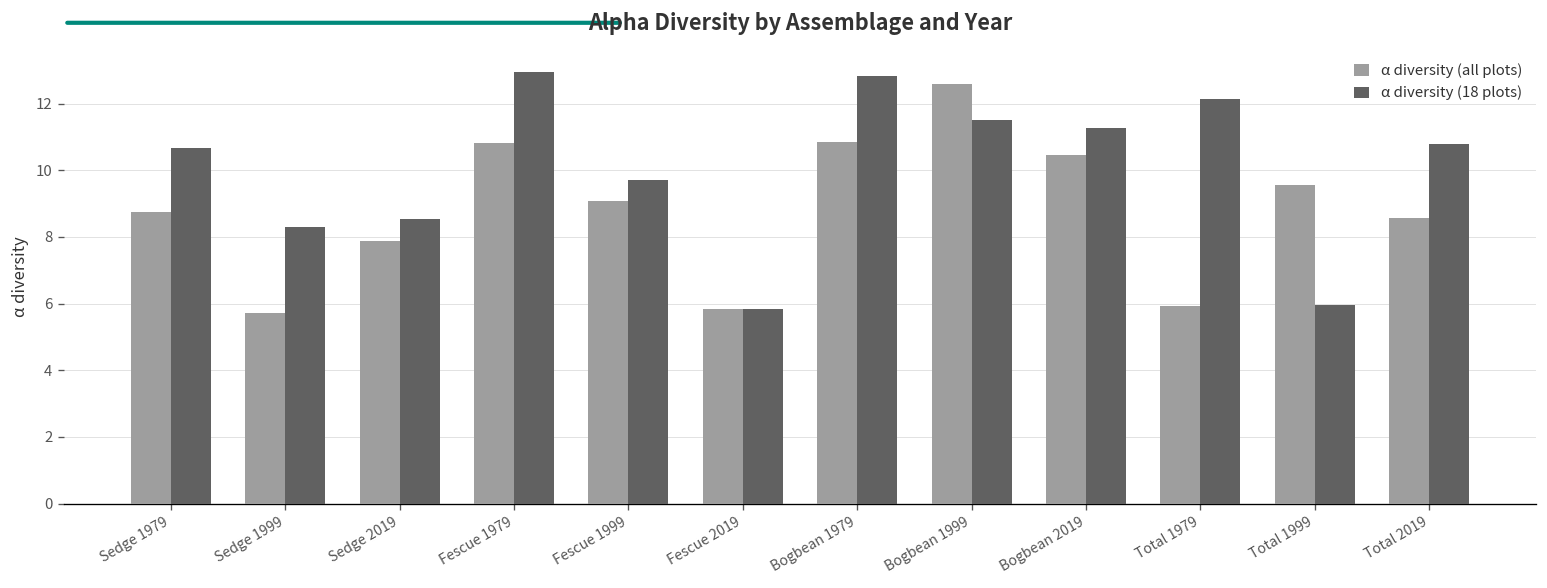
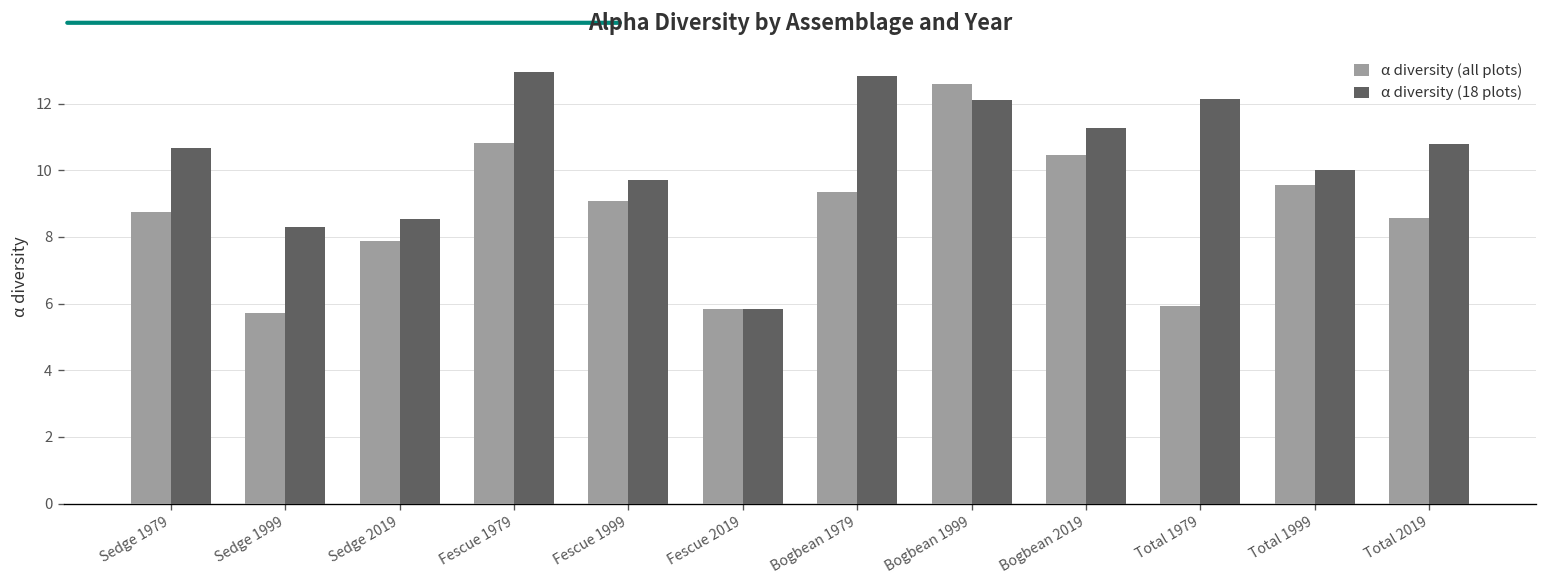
  {
    "α diversity (all plots)": {
      "Sedge 1979": 8.7,
      "Sedge 1999": 5.7,
      "Sedge 2019": 7.9,
      "Fescue 1979": 10.8,
      "Fescue 1999": 9.1,
      "Fescue 2019": 5.8,
-     "Bogbean 1979": 10.8,
+     "Bogbean 1979": 9.4,
      "Bogbean 1999": 12.6,
      "Bogbean 2019": 10.5,
      "Total 1979": 5.9,
      "Total 1999": 9.6,
      "Total 2019": 8.6
    },
    "α diversity (18 plots)": {
      "Sedge 1979": 10.7,
      "Sedge 1999": 8.3,
      "Sedge 2019": 8.5,
      "Fescue 1979": 13.0,
      "Fescue 1999": 9.7,
      "Fescue 2019": 5.8,
      "Bogbean 1979": 12.8,
-     "Bogbean 1999": 11.5,
+     "Bogbean 1999": 12.1,
      "Bogbean 2019": 11.3,
      "Total 1979": 12.2,
-     "Total 1999": 5.9,
+     "Total 1999": 10.0,
      "Total 2019": 10.8
    }
  }
